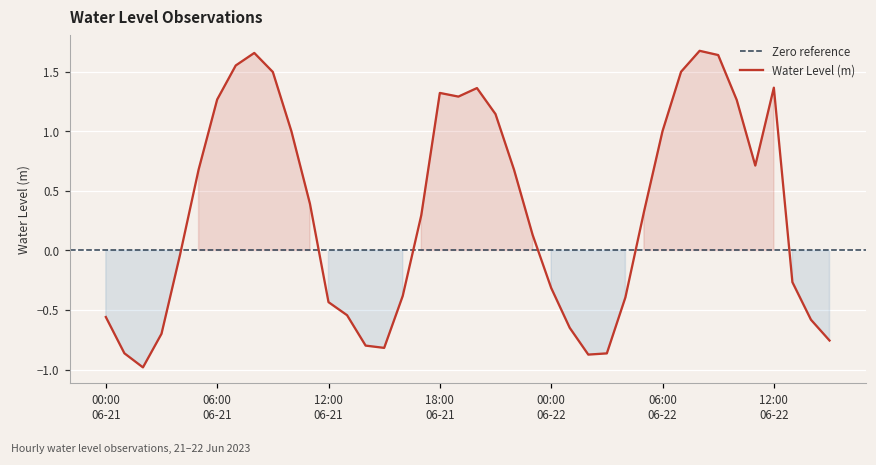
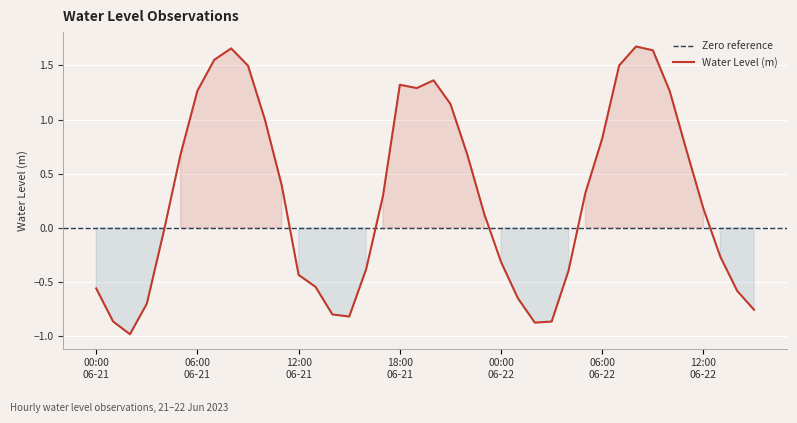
  {
    "00:00 06-21": -0.56,
    "06:00 06-21": 1.27,
    "12:00 06-21": -0.43,
    "18:00 06-21": 1.32,
    "00:00 06-22": -0.31,
-   "06:00 06-22": 1.00,
-   "12:00 06-22": 1.36
+   "06:00 06-22": 0.83,
+   "12:00 06-22": 0.18
  }
